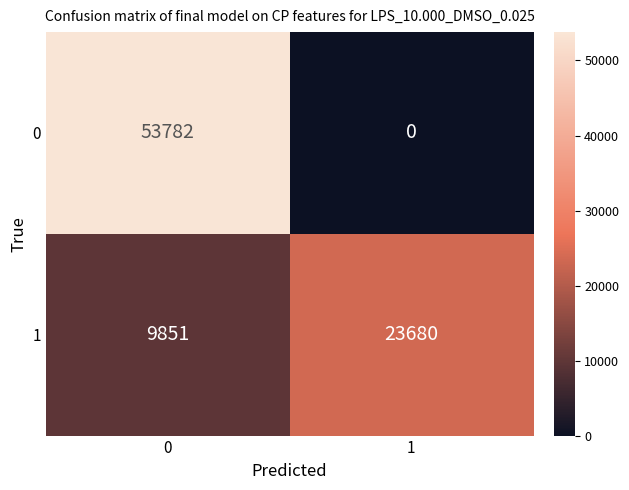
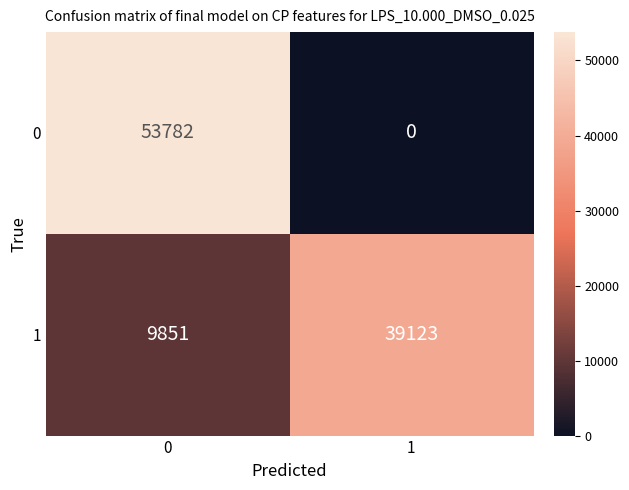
  {
    "0": {
      "0": 53782,
      "1": 0
    },
    "1": {
      "0": 9851,
-     "1": 23680
+     "1": 39123
    }
  }
